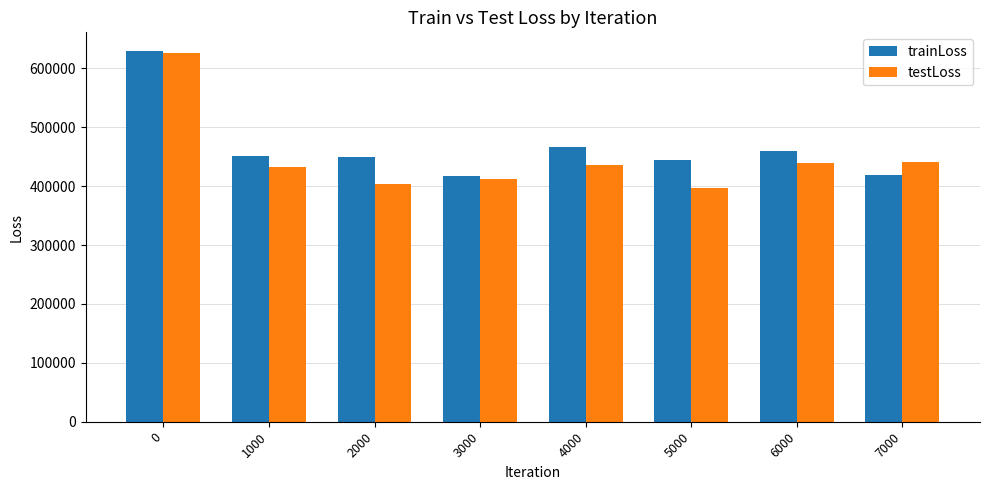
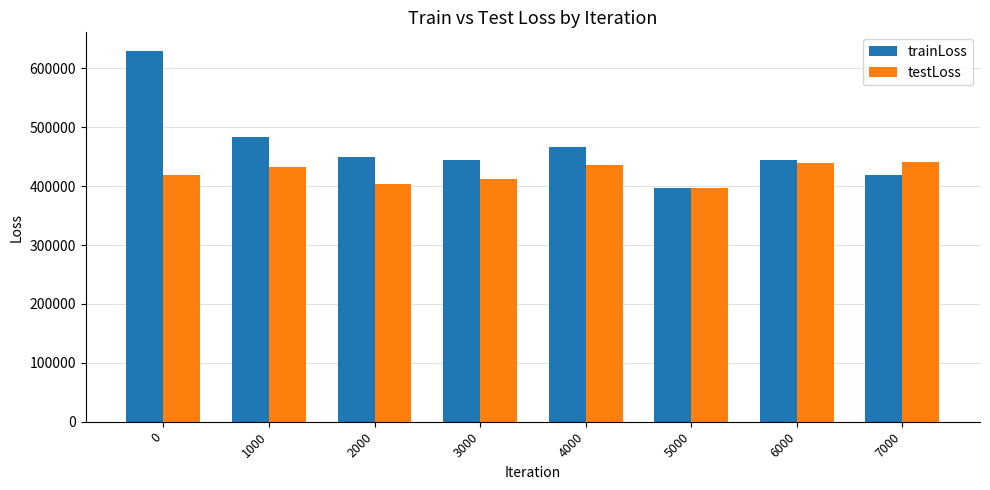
  {
    "trainLoss": {
      "0": 630000,
-     "1000": 450000,
+     "1000": 480000,
      "2000": 450000,
-     "3000": 420000,
+     "3000": 450000,
      "4000": 470000,
-     "5000": 440000,
-     "6000": 460000,
+     "5000": 400000,
+     "6000": 440000,
      "7000": 420000
    },
    "testLoss": {
-     "0": 630000,
+     "0": 420000,
      "1000": 430000,
      "2000": 400000,
      "3000": 410000,
      "4000": 440000,
      "5000": 400000,
      "6000": 440000,
      "7000": 440000
    }
  }
